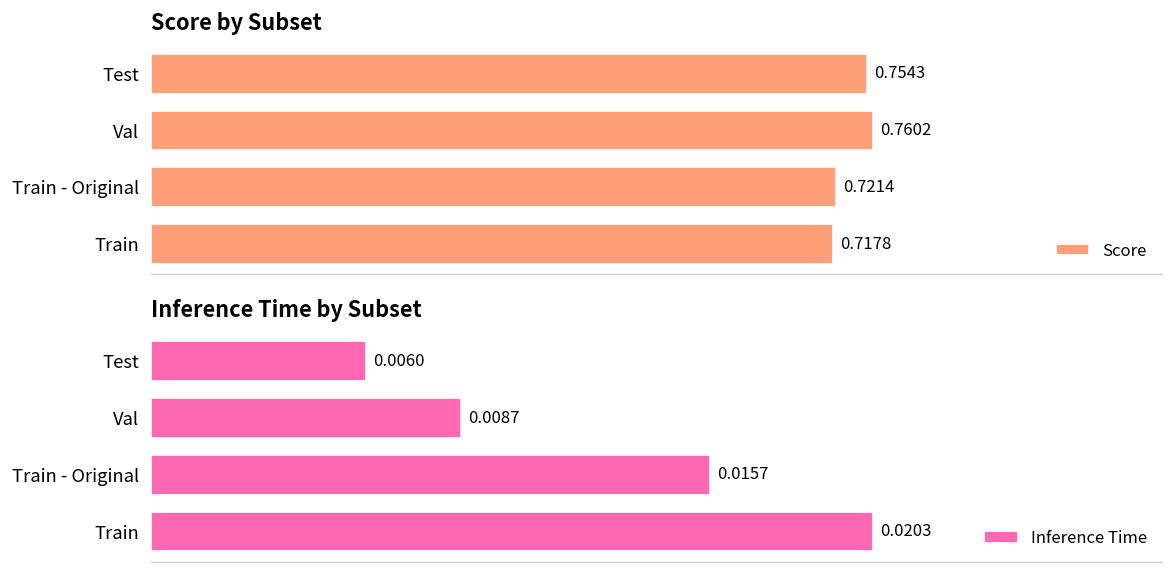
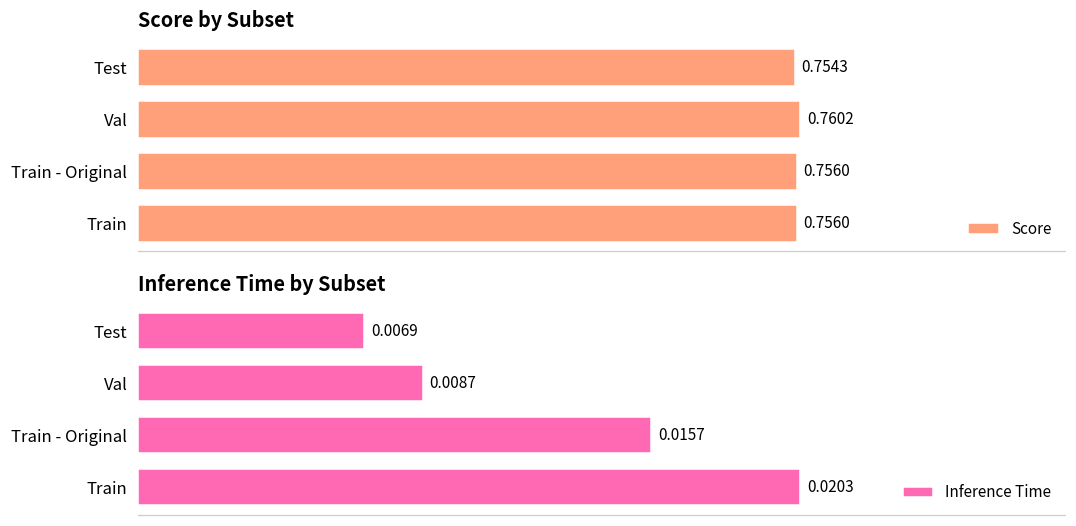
  {
    "Score by Subset": {
      "Test": 0.7543,
      "Val": 0.7602,
-     "Train - Original": 0.7214,
-     "Train": 0.7178
+     "Train - Original": 0.7560,
+     "Train": 0.7560
    },
    "Inference Time by Subset": {
-     "Test": 0.0060,
+     "Test": 0.0069,
      "Val": 0.0087,
      "Train - Original": 0.0157,
      "Train": 0.0203
    }
  }
